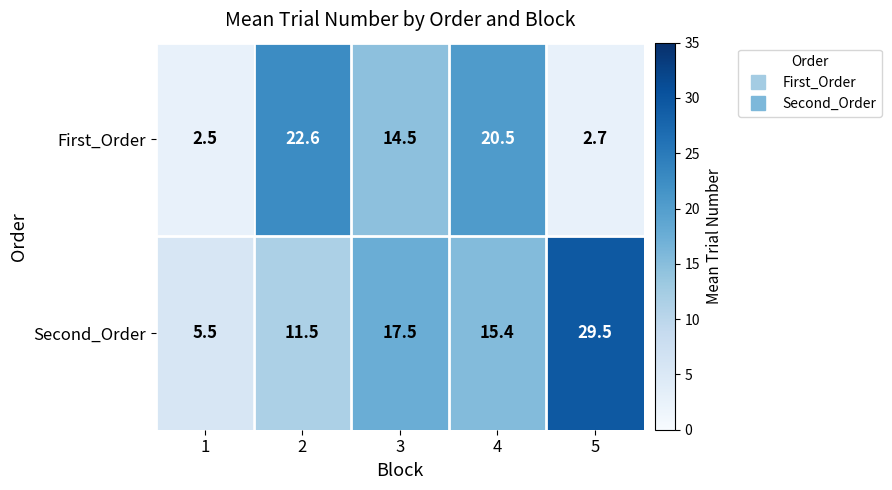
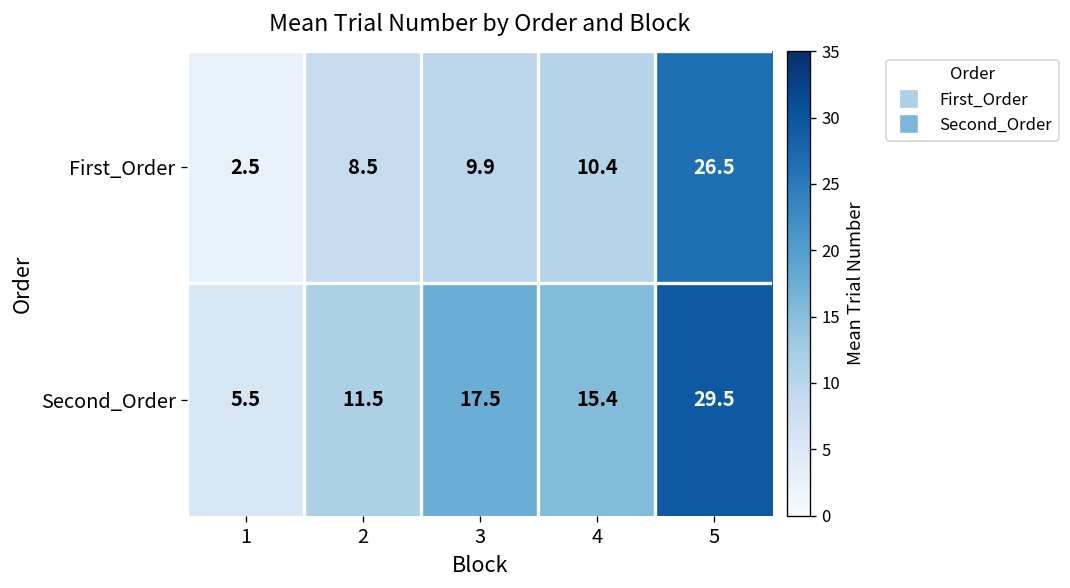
  {
    "First_Order": {
      "1": 2.5,
-     "2": 22.6,
-     "3": 14.5,
-     "4": 20.5,
-     "5": 2.7
+     "2": 8.5,
+     "3": 9.9,
+     "4": 10.4,
+     "5": 26.5
    },
    "Second_Order": {
      "1": 5.5,
      "2": 11.5,
      "3": 17.5,
      "4": 15.4,
      "5": 29.5
    }
  }
